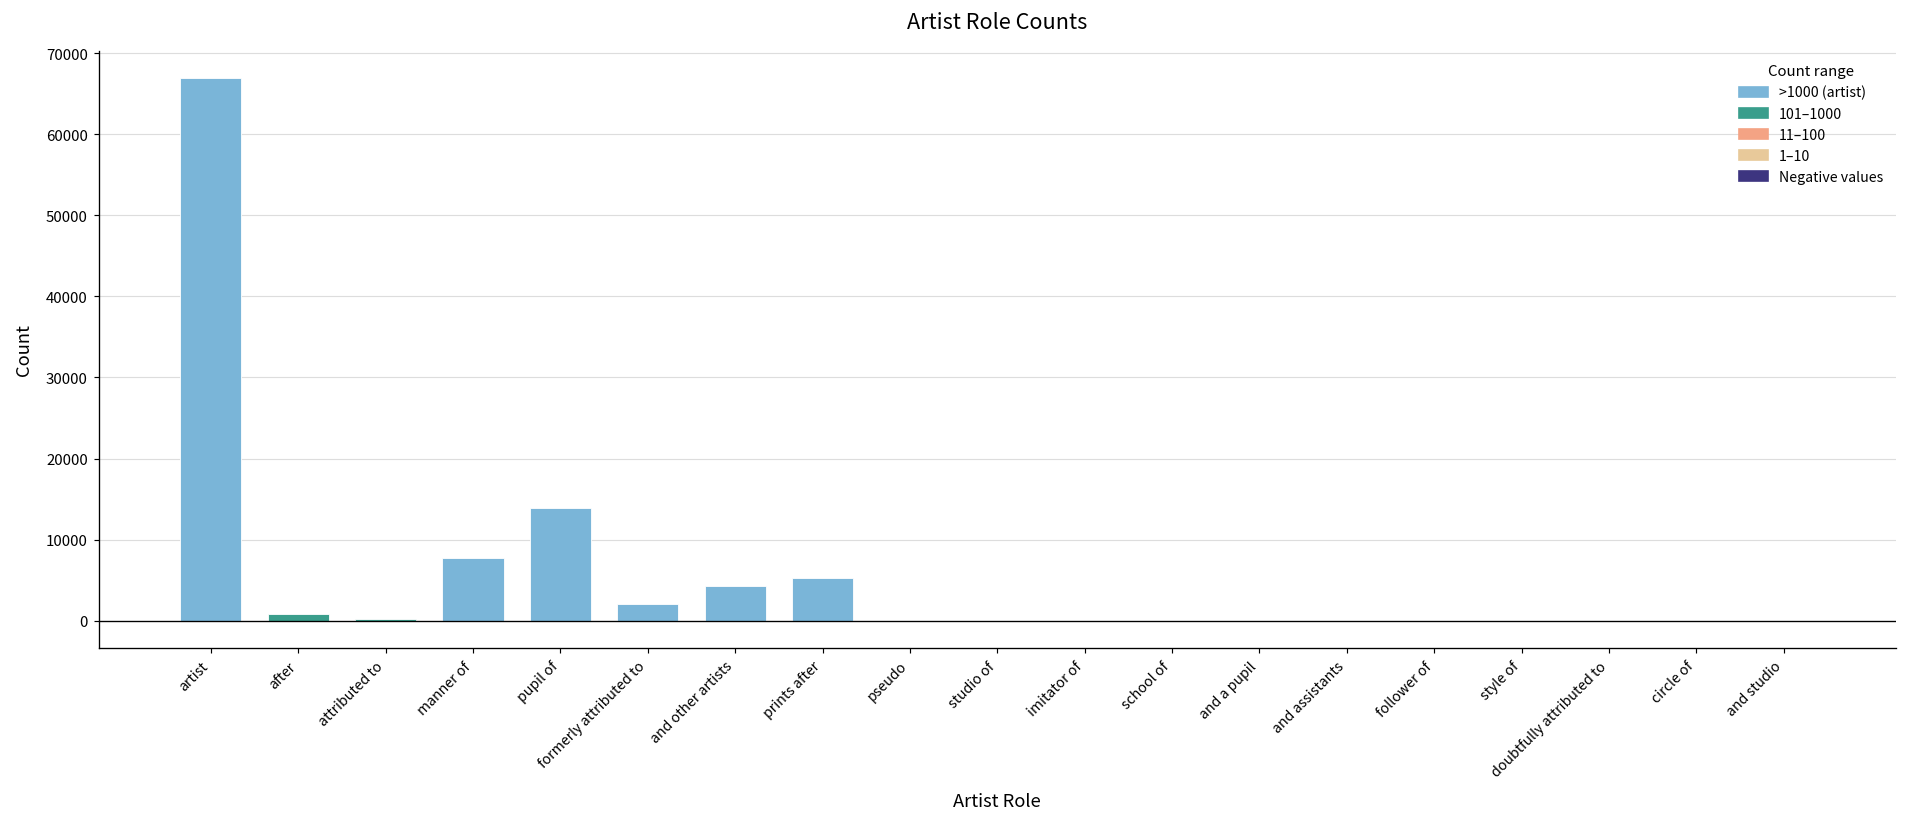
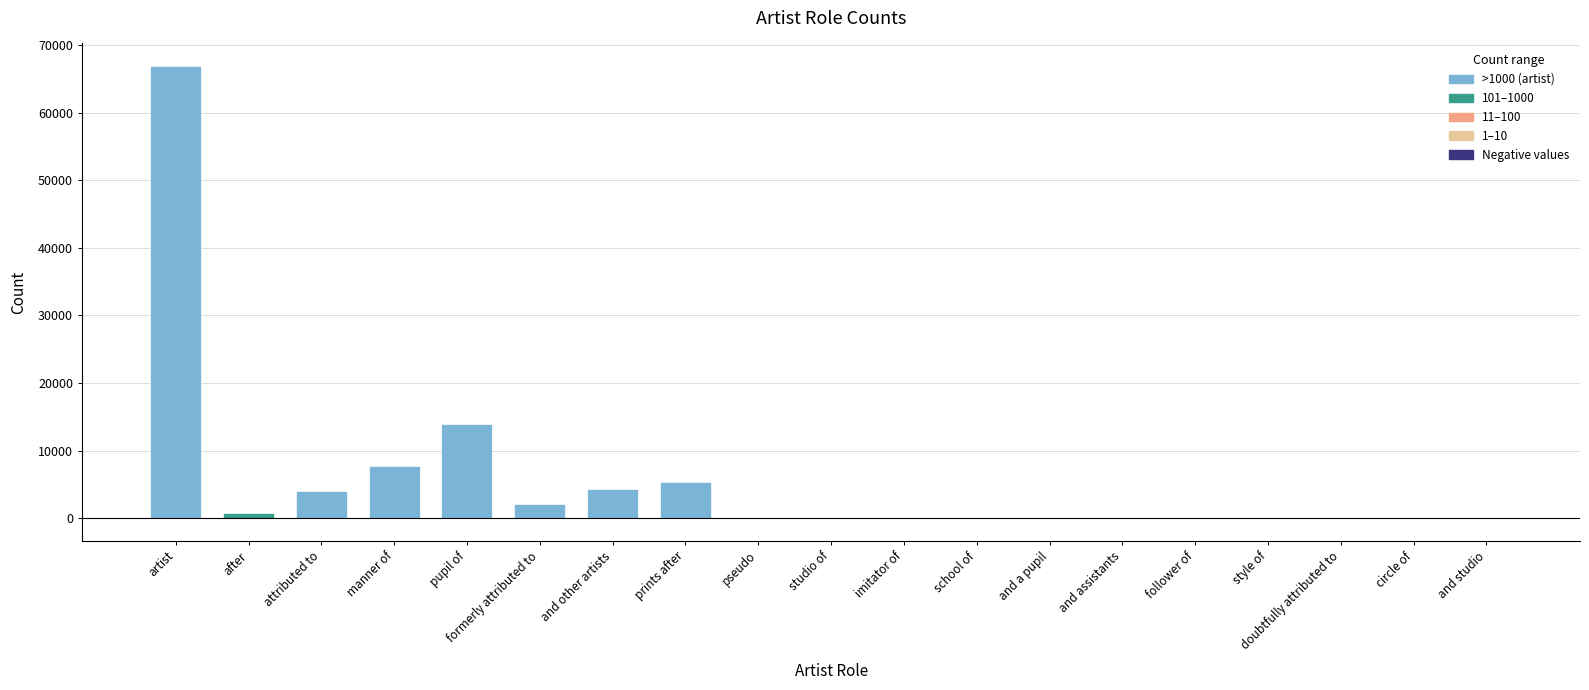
  {
    "artist": 67000,
    "after": 1000,
-   "attributed to": 0,
+   "attributed to": 4000,
    "manner of": 8000,
    "pupil of": 14000,
    "formerly attributed to": 2000,
    "and other artists": 4000,
    "prints after": 5000
  }
